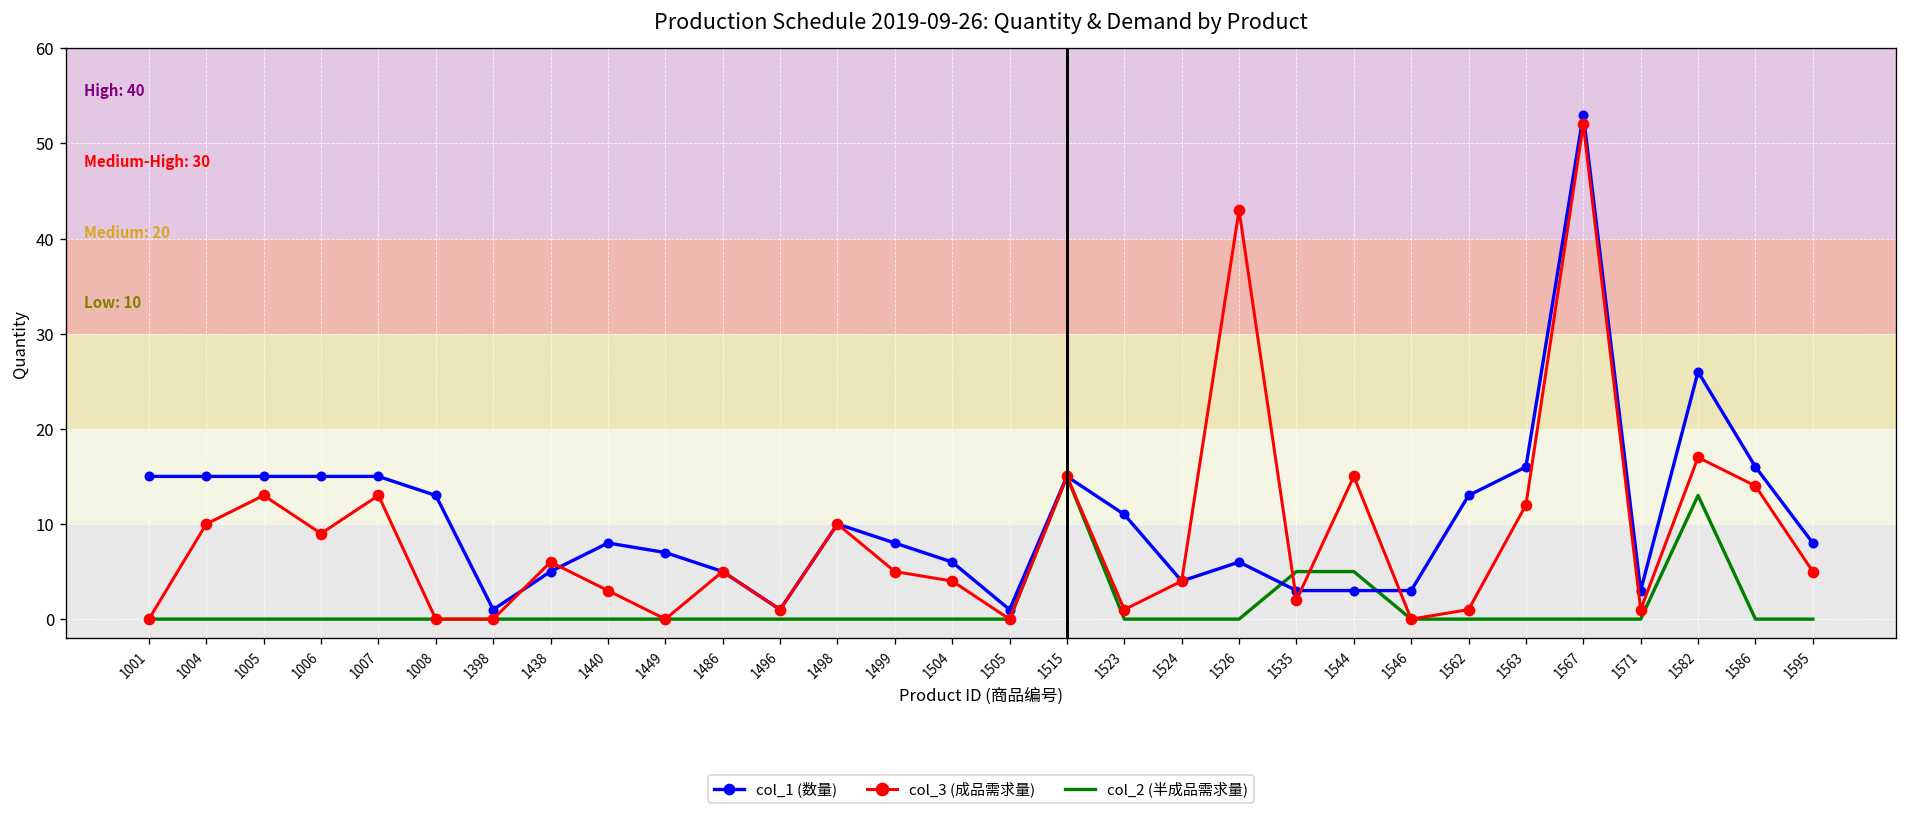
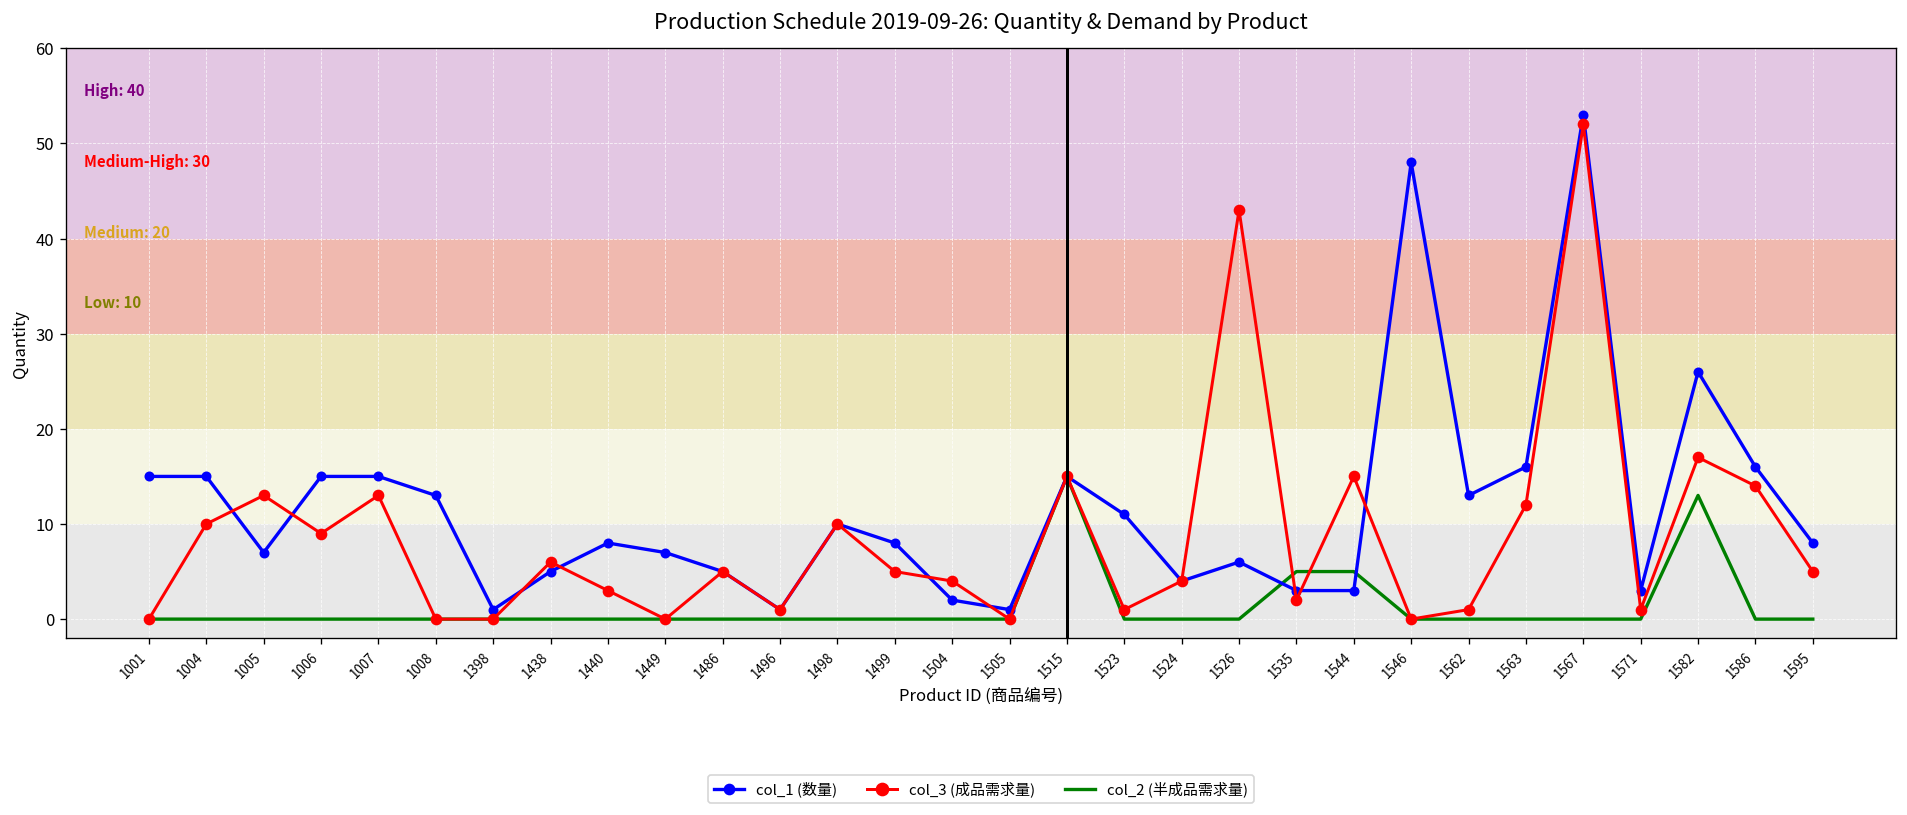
  {
    "col_1 (数量)": {
      "1001": 15,
      "1004": 15,
-     "1005": 15,
+     "1005": 7,
      "1006": 15,
      "1007": 15,
      "1008": 13,
      "1398": 1,
      "1438": 5,
      "1440": 8,
      "1449": 7,
      "1499": 8,
-     "1504": 6,
+     "1504": 2,
      "1505": 1,
      "1523": 11,
      "1526": 6,
      "1535": 3,
      "1544": 3,
-     "1546": 3,
+     "1546": 48,
      "1562": 13,
      "1563": 16,
      "1567": 53,
      "1571": 3,
      "1582": 26,
      "1586": 16,
      "1595": 8
    },
    "col_3 (成品需求量)": {
      "1004": 10,
      "1005": 13,
      "1006": 9,
      "1007": 13,
      "1438": 6,
      "1440": 3,
      "1499": 5,
      "1504": 4,
      "1523": 1,
      "1526": 43,
      "1535": 2,
      "1544": 15,
      "1562": 1,
      "1563": 12,
      "1567": 52,
      "1571": 1,
      "1582": 17,
      "1586": 14,
      "1595": 5
    },
    "col_2 (半成品需求量)": {
      "1004": 0,
      "1005": 0,
      "1006": 0,
      "1007": 0,
      "1438": 0,
      "1440": 0,
      "1486": 0,
      "1496": 0,
      "1498": 0,
      "1499": 0,
      "1504": 0,
      "1523": 0,
      "1524": 0,
      "1526": 0,
      "1535": 5,
      "1544": 5,
      "1562": 0,
      "1563": 0,
      "1567": 0,
      "1571": 0,
      "1582": 13,
      "1586": 0,
      "1595": 0
    }
  }
